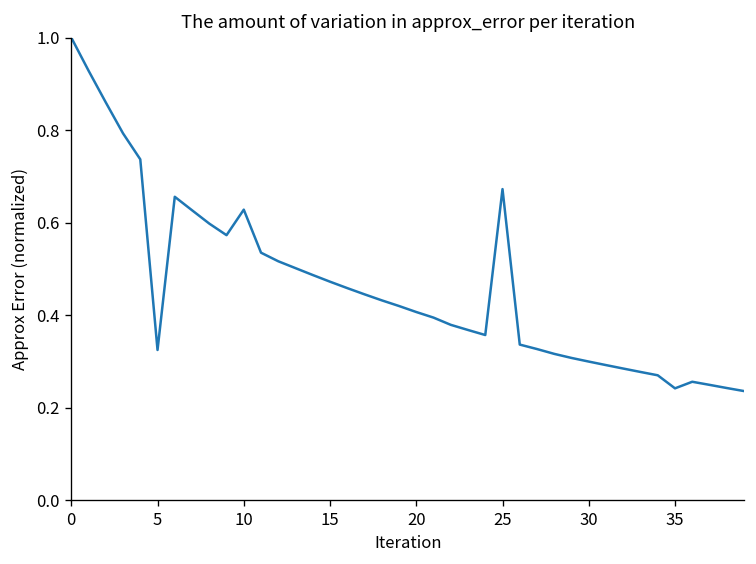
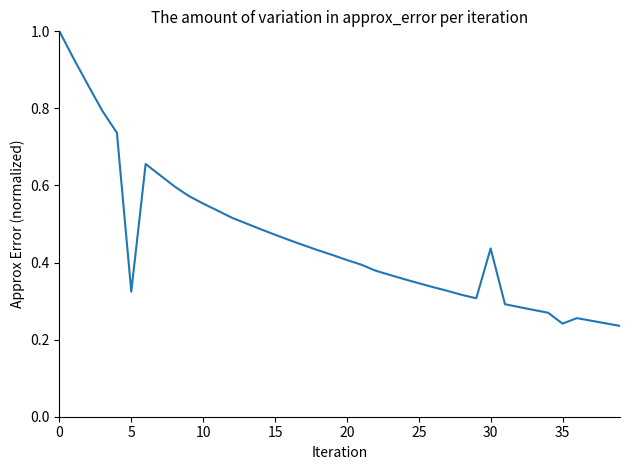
  {
    "0": 1.00,
    "5": 0.32,
-   "10": 0.63,
+   "10": 0.55,
    "15": 0.47,
    "20": 0.41,
-   "25": 0.67,
-   "30": 0.30,
+   "25": 0.35,
+   "30": 0.44,
    "35": 0.24
  }
